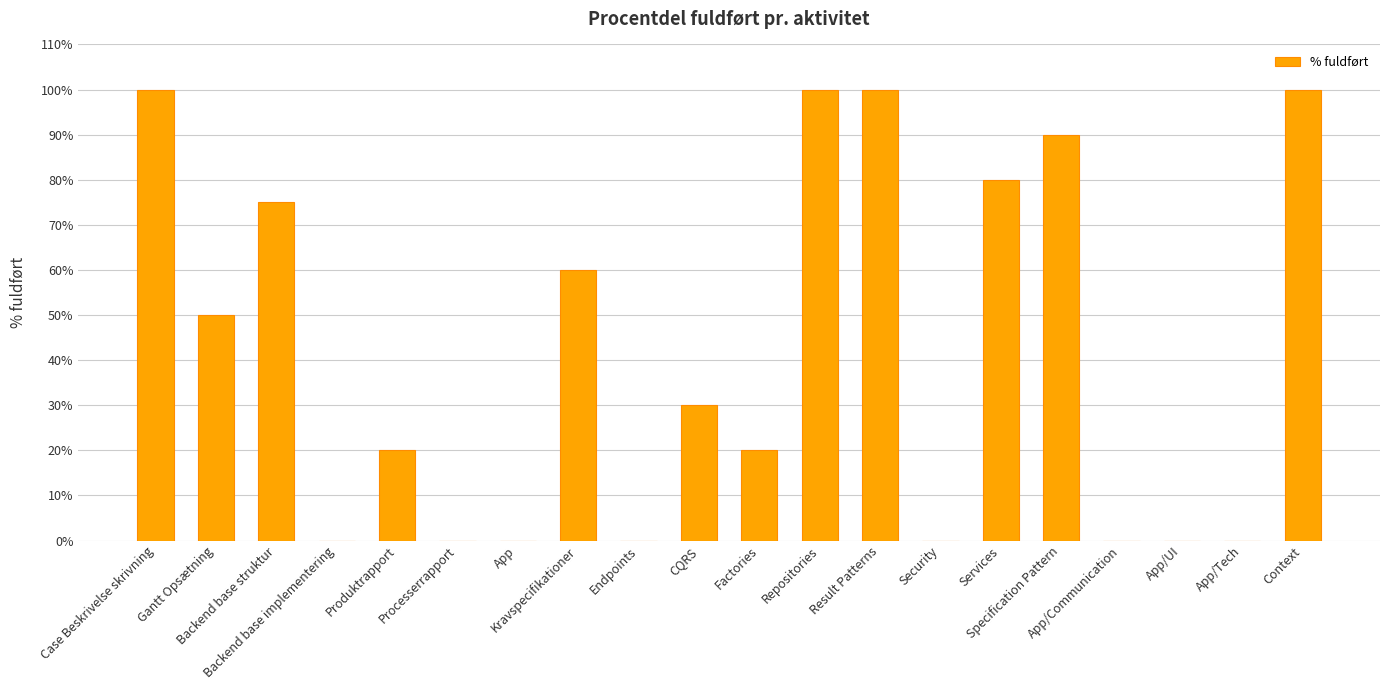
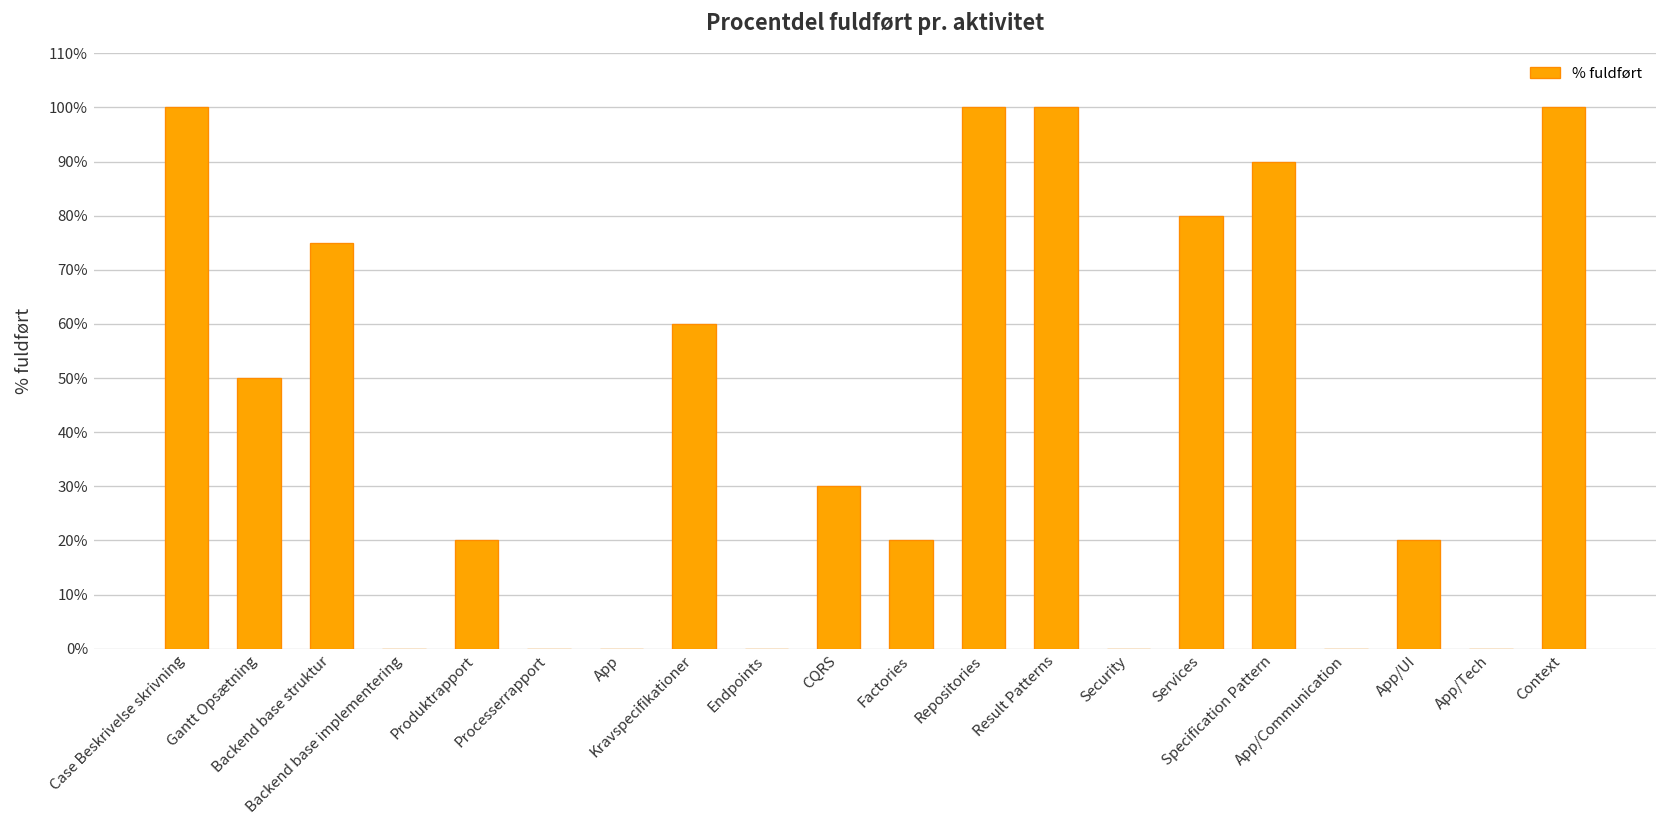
  {
    "Case Beskrivelse skrivning": "100%",
    "Gantt Opsætning": "50%",
    "Backend base struktur": "75%",
    "Backend base implementering": "0%",
    "Produktrapport": "20%",
    "Processerrapport": "0%",
    "App": "0%",
    "Kravspecifikationer": "60%",
    "Endpoints": "0%",
    "CQRS": "30%",
    "Factories": "20%",
    "Repositories": "100%",
    "Result Patterns": "100%",
    "Security": "0%",
    "Services": "80%",
    "Specification Pattern": "90%",
    "App/Communication": "0%",
-   "App/UI": "0%",
+   "App/UI": "20%",
    "App/Tech": "0%",
    "Context": "100%"
  }
